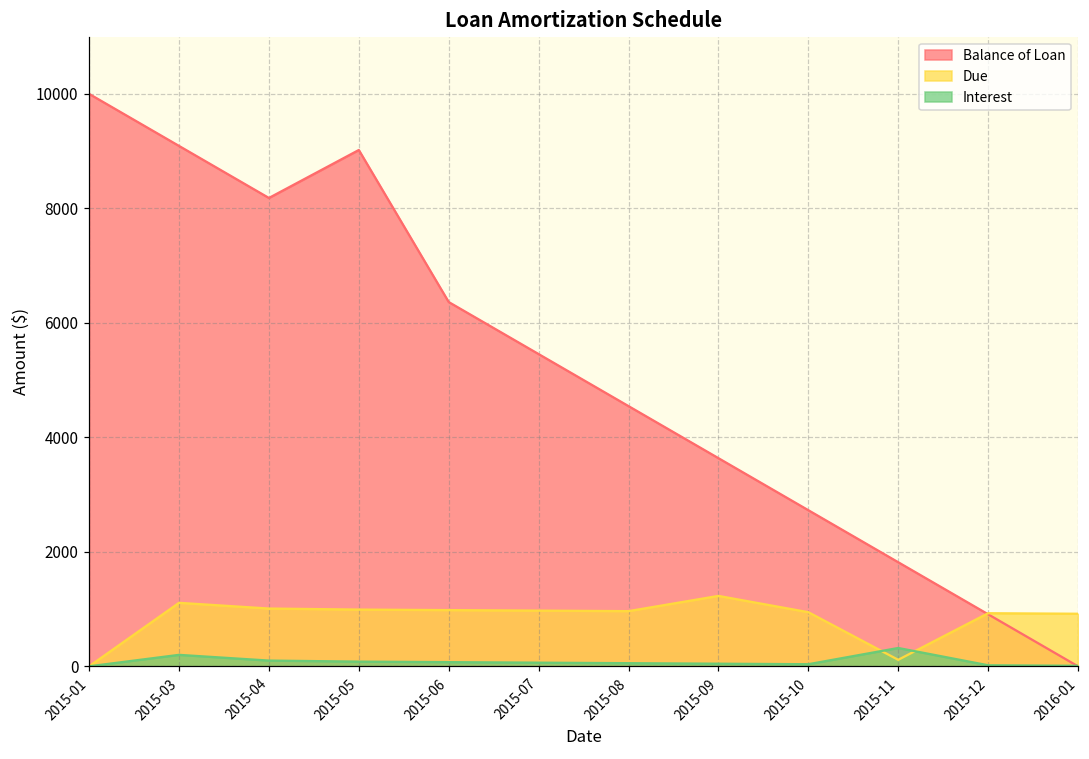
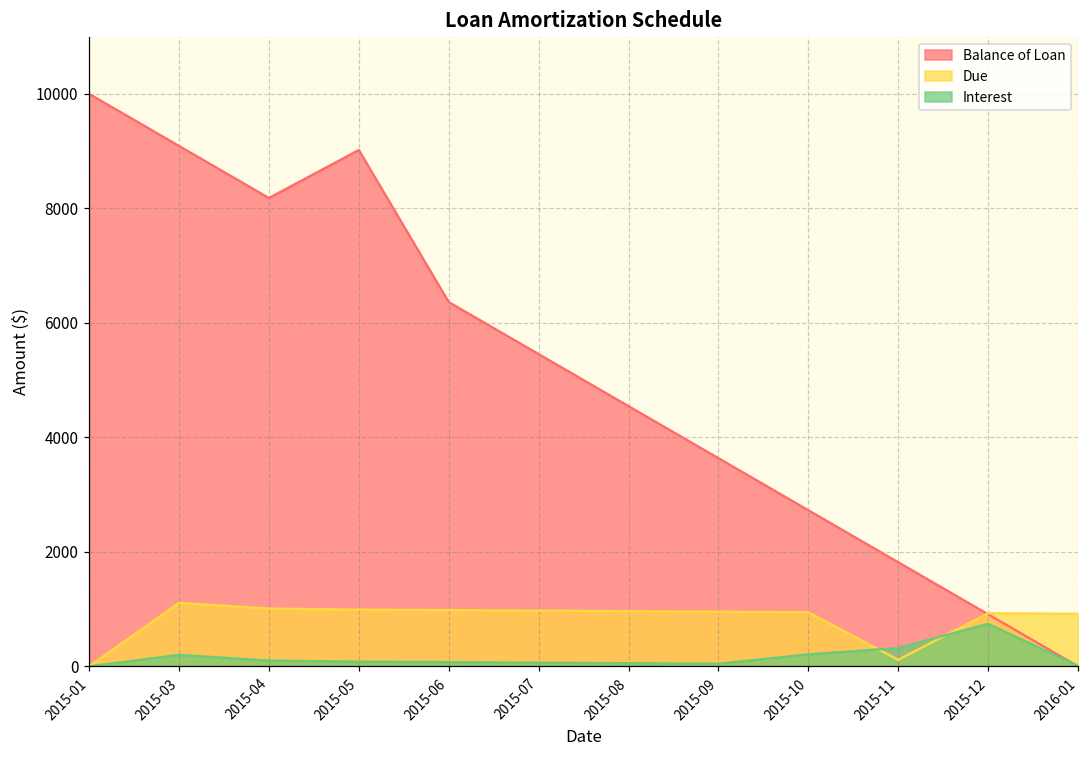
  {
    "Balance of Loan": {
      "2015-01": 10000,
      "2015-03": 9100,
      "2015-04": 8200,
      "2015-05": 9000,
      "2015-06": 6400,
      "2015-07": 5500,
      "2015-08": 4500,
      "2015-09": 3600,
      "2015-10": 2700,
      "2015-11": 1800
    },
    "Due": {
      "2015-03": 1100,
      "2015-04": 1000,
      "2015-05": 1000,
      "2015-06": 1000,
      "2015-07": 1000,
      "2015-08": 1000,
-     "2015-09": 1200,
+     "2015-09": 1000,
      "2015-10": 900,
      "2015-11": 100,
      "2016-01": 900
    },
    "Interest": {
      "2015-03": 200,
      "2015-04": 100,
      "2015-05": 100,
      "2015-06": 100,
      "2015-07": 100,
      "2015-08": 100,
      "2015-09": 0,
-     "2015-10": 0,
+     "2015-10": 200,
      "2015-11": 300,
-     "2015-12": 0
+     "2015-12": 700
    }
  }
